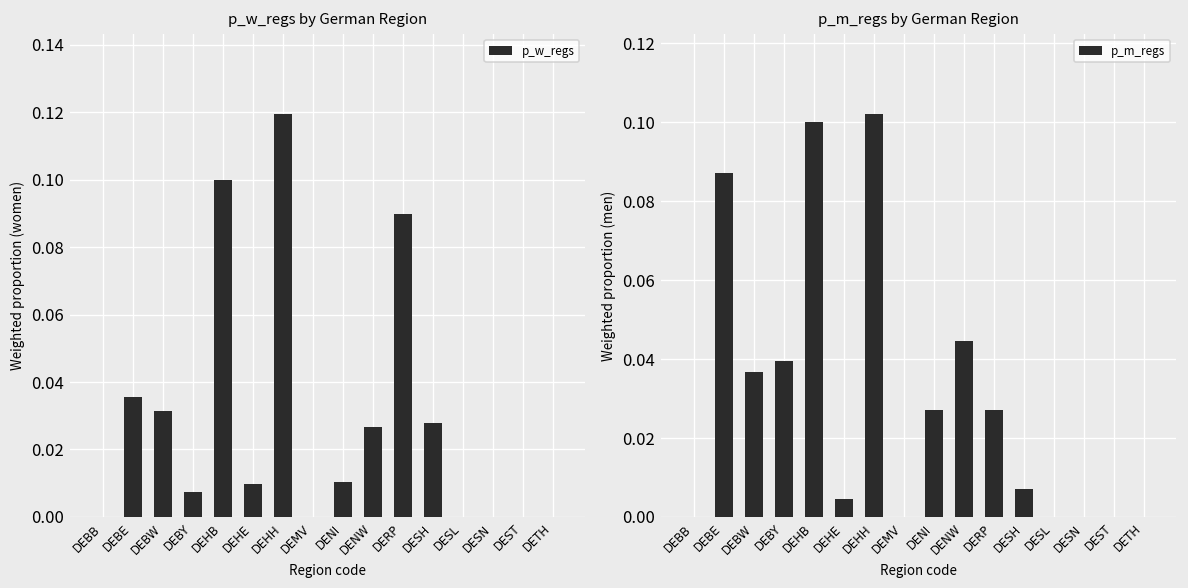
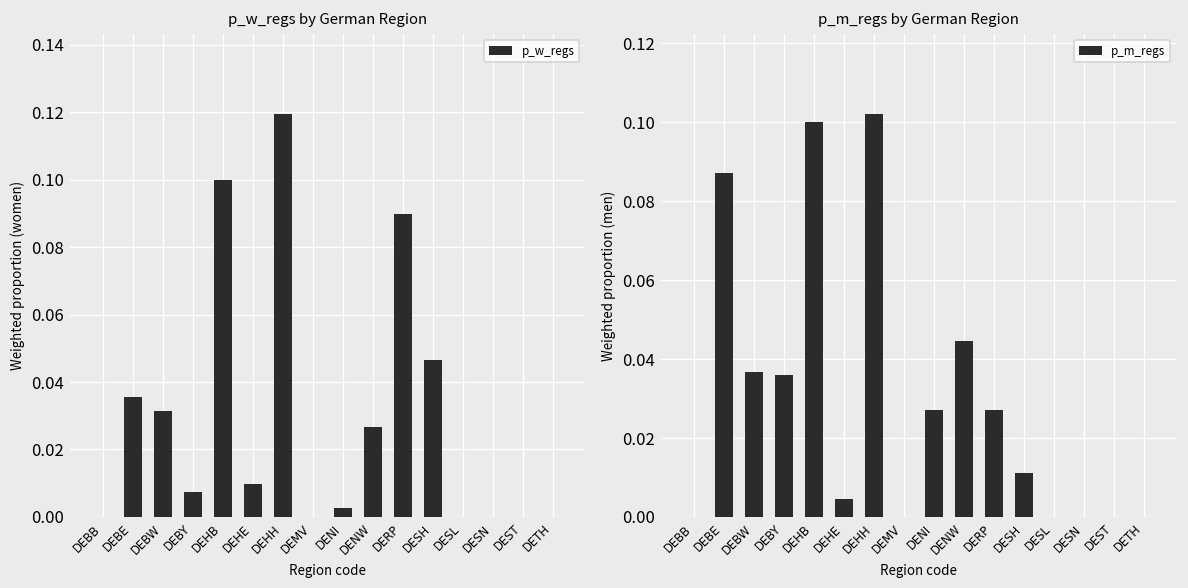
  {
    "p_w_regs by German Region": {
      "DEBB": 0.000,
      "DEBE": 0.035,
      "DEBW": 0.031,
      "DEBY": 0.007,
      "DEHB": 0.100,
      "DEHE": 0.010,
      "DEHH": 0.119,
      "DEMV": 0.000,
-     "DENI": 0.010,
+     "DENI": 0.003,
      "DENW": 0.027,
      "DERP": 0.090,
-     "DESH": 0.028,
+     "DESH": 0.046,
      "DESL": 0.000,
      "DESN": 0.000,
      "DEST": 0.000,
      "DETH": 0.000
    },
    "p_m_regs by German Region": {
      "DEBB": 0.000,
      "DEBE": 0.087,
      "DEBW": 0.037,
-     "DEBY": 0.040,
+     "DEBY": 0.036,
      "DEHB": 0.100,
      "DEHE": 0.005,
      "DEHH": 0.102,
      "DEMV": 0.000,
      "DENI": 0.027,
      "DENW": 0.045,
      "DERP": 0.027,
-     "DESH": 0.007,
+     "DESH": 0.011,
      "DESL": 0.000,
      "DESN": 0.000,
      "DEST": 0.000,
      "DETH": 0.000
    }
  }
